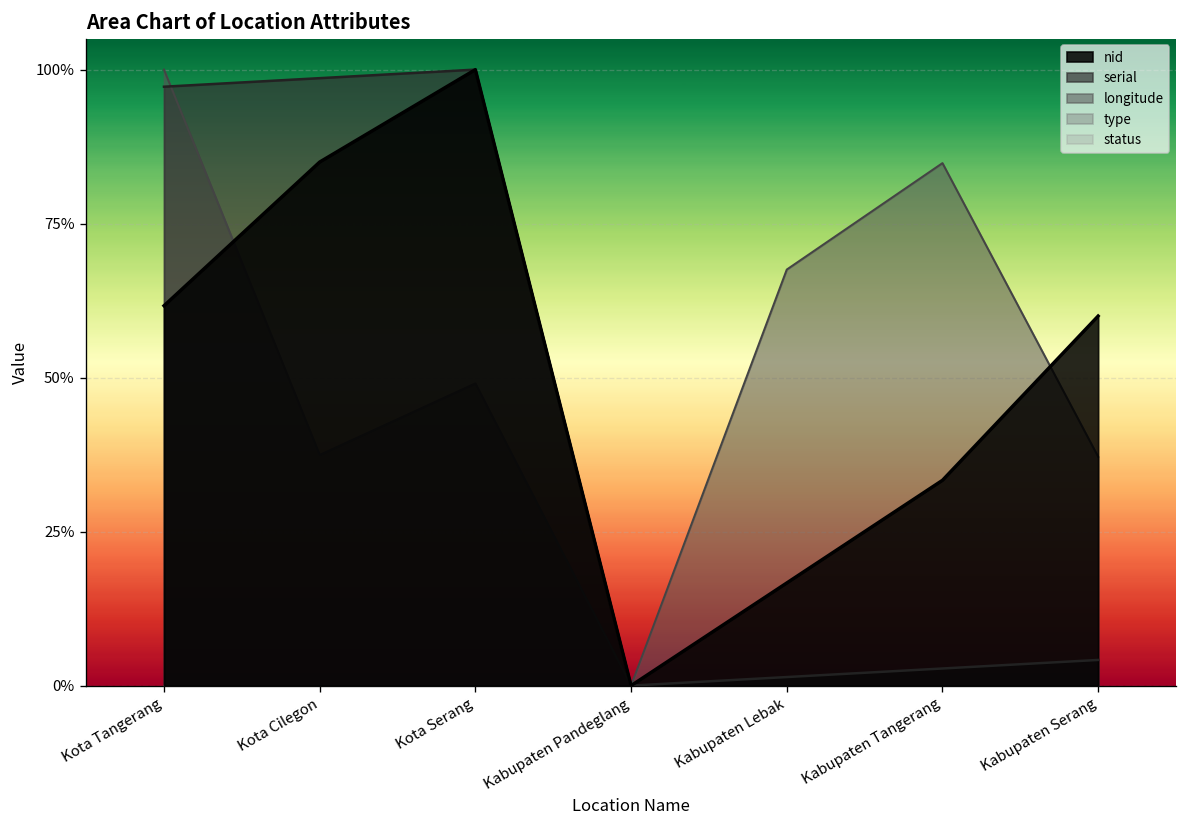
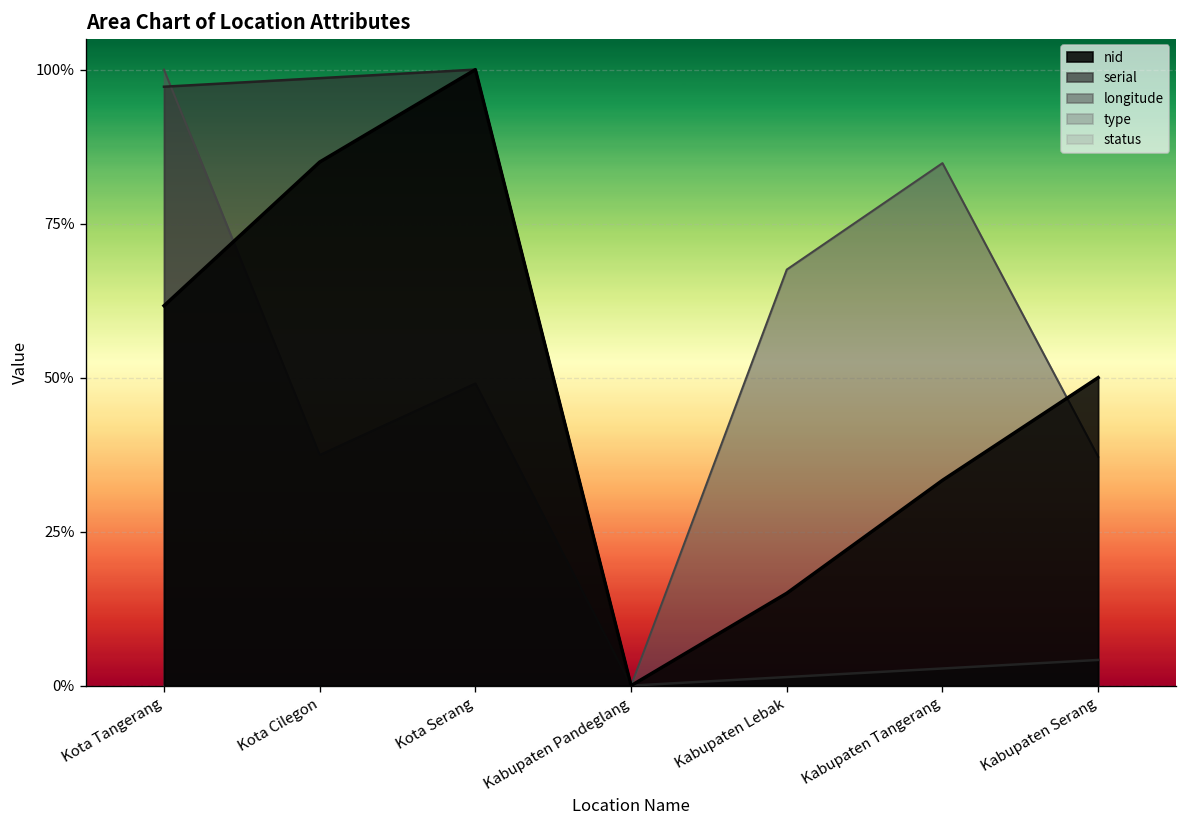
  {
    "nid": {
      "Kota Tangerang": "62%",
      "Kota Cilegon": "85%",
-     "Kabupaten Lebak": "17%",
+     "Kabupaten Lebak": "15%",
      "Kabupaten Tangerang": "33%",
-     "Kabupaten Serang": "60%"
+     "Kabupaten Serang": "50%"
    },
    "status": {
      "Kota Tangerang": "0%",
      "Kota Cilegon": "0%",
      "Kota Serang": "0%",
      "Kabupaten Lebak": "0%",
      "Kabupaten Tangerang": "0%",
      "Kabupaten Serang": "0%"
    }
  }
